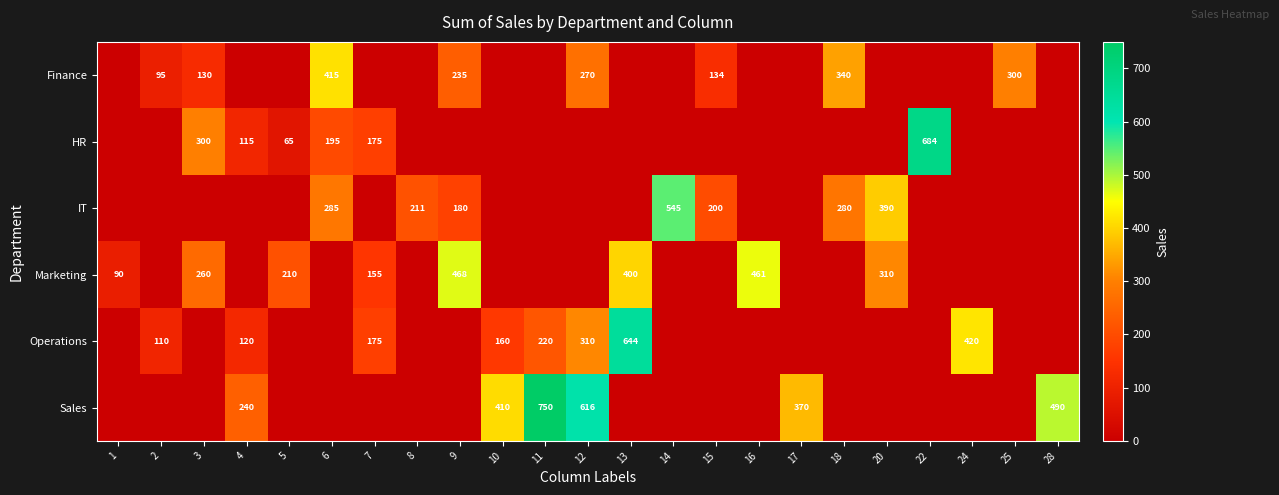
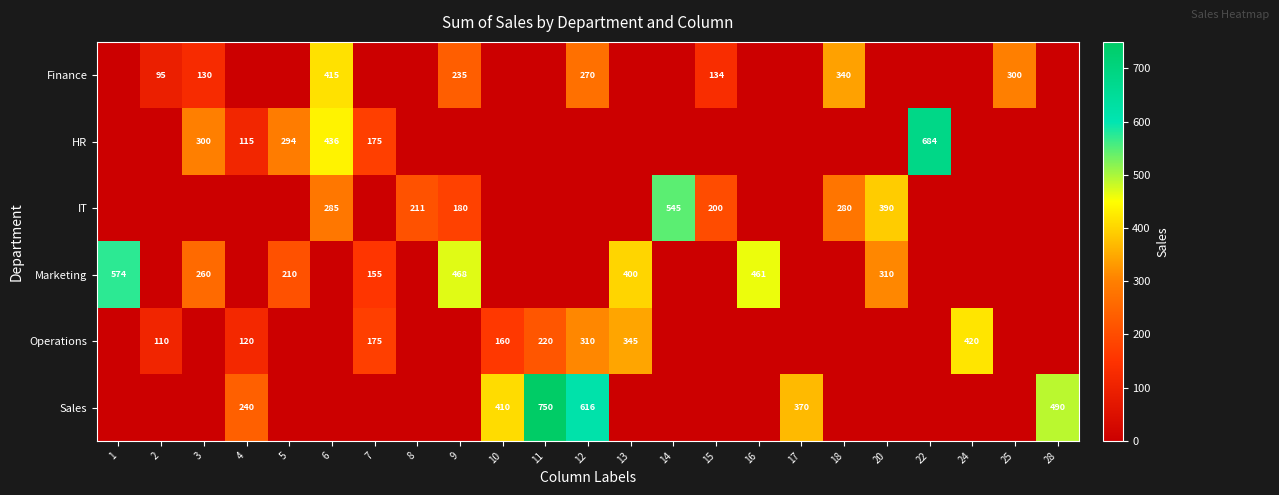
  {
    "Finance": {
      "2": 95,
      "3": 130,
      "6": 415,
      "9": 235,
      "12": 270,
      "15": 134,
      "18": 340,
      "25": 300
    },
    "HR": {
      "3": 300,
      "4": 115,
-     "5": 65,
-     "6": 195,
+     "5": 294,
+     "6": 436,
      "7": 175,
      "22": 684
    },
    "IT": {
      "6": 285,
      "8": 211,
      "9": 180,
      "14": 545,
      "15": 200,
      "18": 280,
      "20": 390
    },
    "Marketing": {
-     "1": 90,
+     "1": 574,
      "3": 260,
      "5": 210,
      "7": 155,
      "9": 468,
      "13": 400,
      "16": 461,
      "20": 310
    },
    "Operations": {
      "2": 110,
      "4": 120,
      "7": 175,
      "10": 160,
      "11": 220,
      "12": 310,
-     "13": 644,
+     "13": 345,
      "24": 420
    },
    "Sales": {
      "4": 240,
      "10": 410,
      "11": 750,
      "12": 616,
      "17": 370,
      "28": 490
    }
  }
